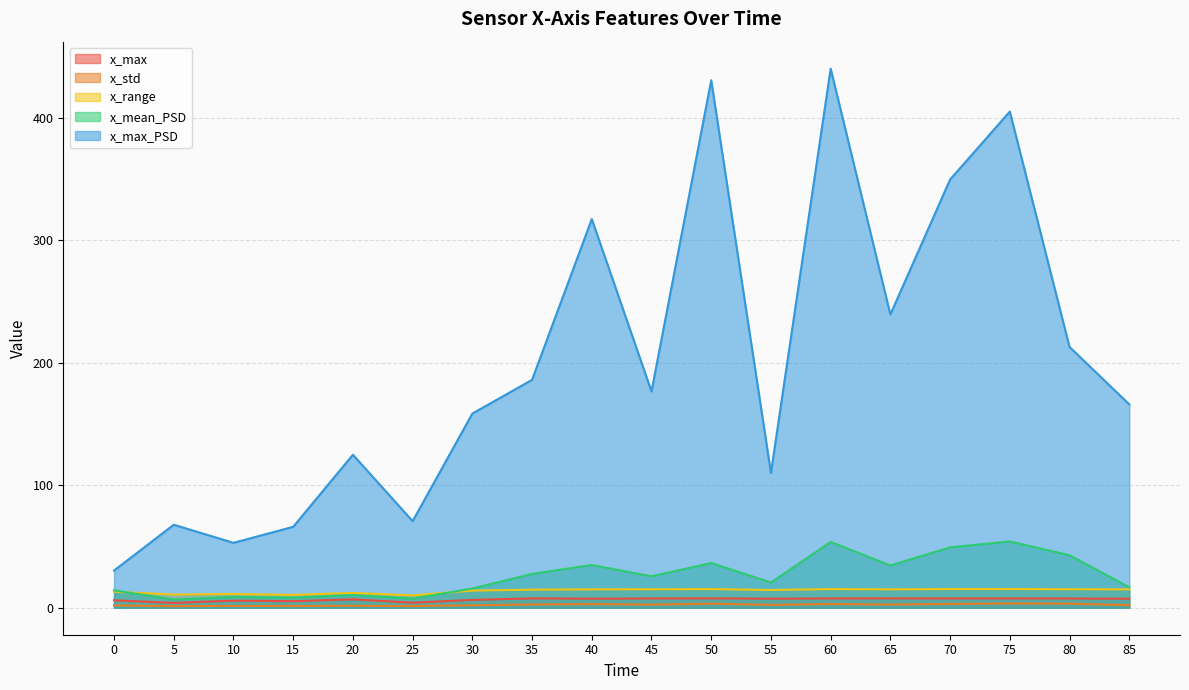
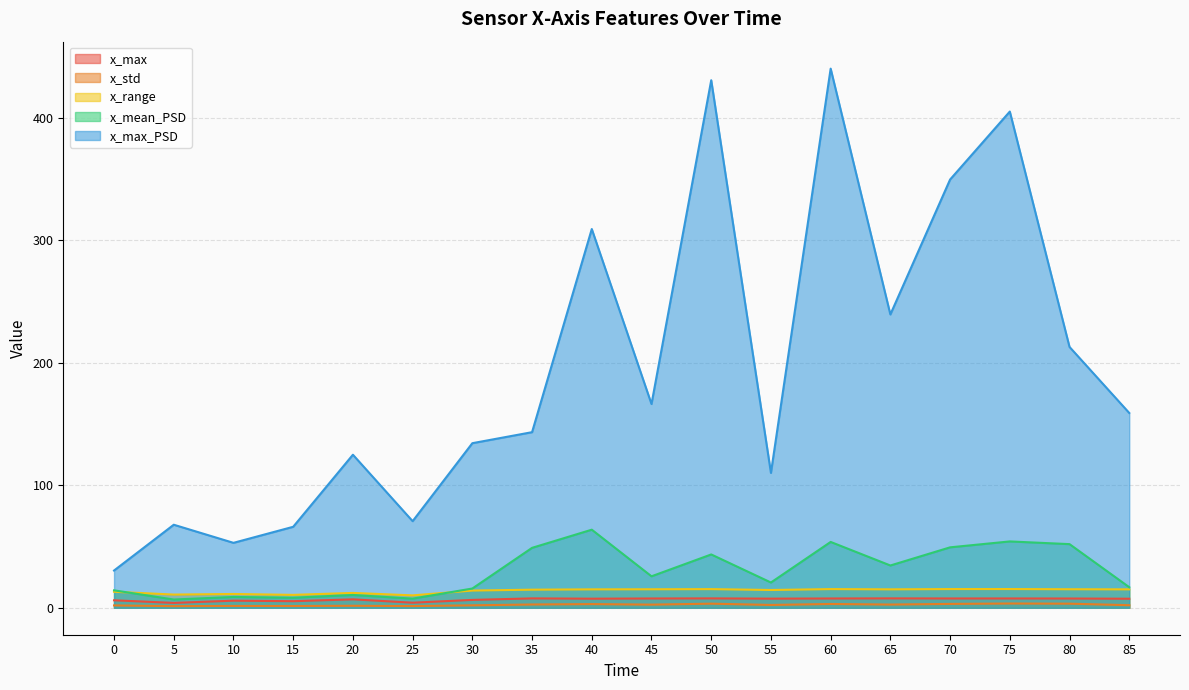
  {
    "x_mean_PSD": {
      "5": 7,
      "10": 9,
      "15": 8,
      "25": 7,
-     "35": 28,
-     "40": 35,
+     "35": 49,
+     "40": 64,
      "45": 26,
-     "50": 37,
+     "50": 44,
      "55": 21,
      "60": 54,
      "65": 35,
      "70": 49,
      "75": 54,
-     "80": 43
+     "80": 52
    },
    "x_max_PSD": {
      "0": 30,
      "5": 68,
      "10": 53,
      "15": 66,
      "20": 125,
      "25": 71,
-     "30": 159,
-     "35": 186,
-     "40": 317,
-     "45": 177,
+     "30": 134,
+     "35": 143,
+     "40": 309,
+     "45": 166,
      "50": 431,
      "55": 110,
      "60": 440,
      "65": 240,
      "70": 350,
      "75": 405,
      "80": 213,
-     "85": 166
+     "85": 159
    }
  }
